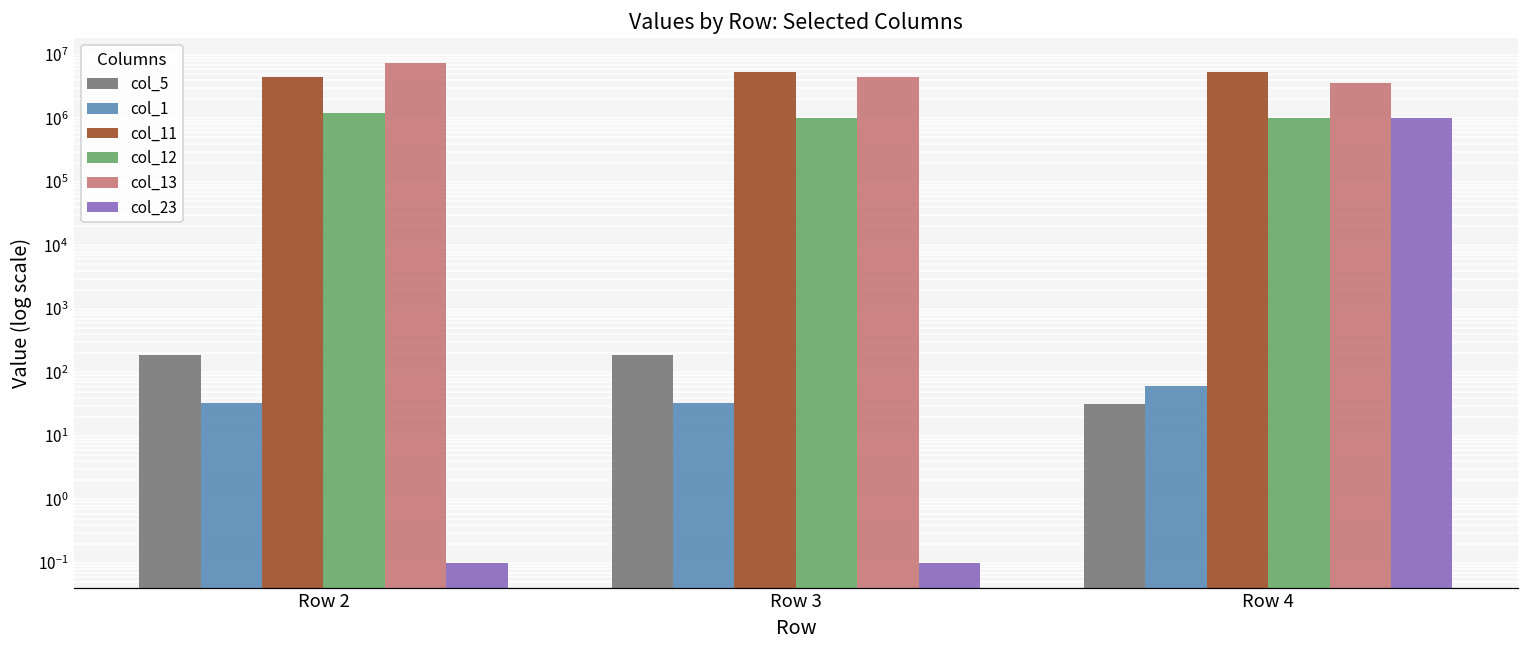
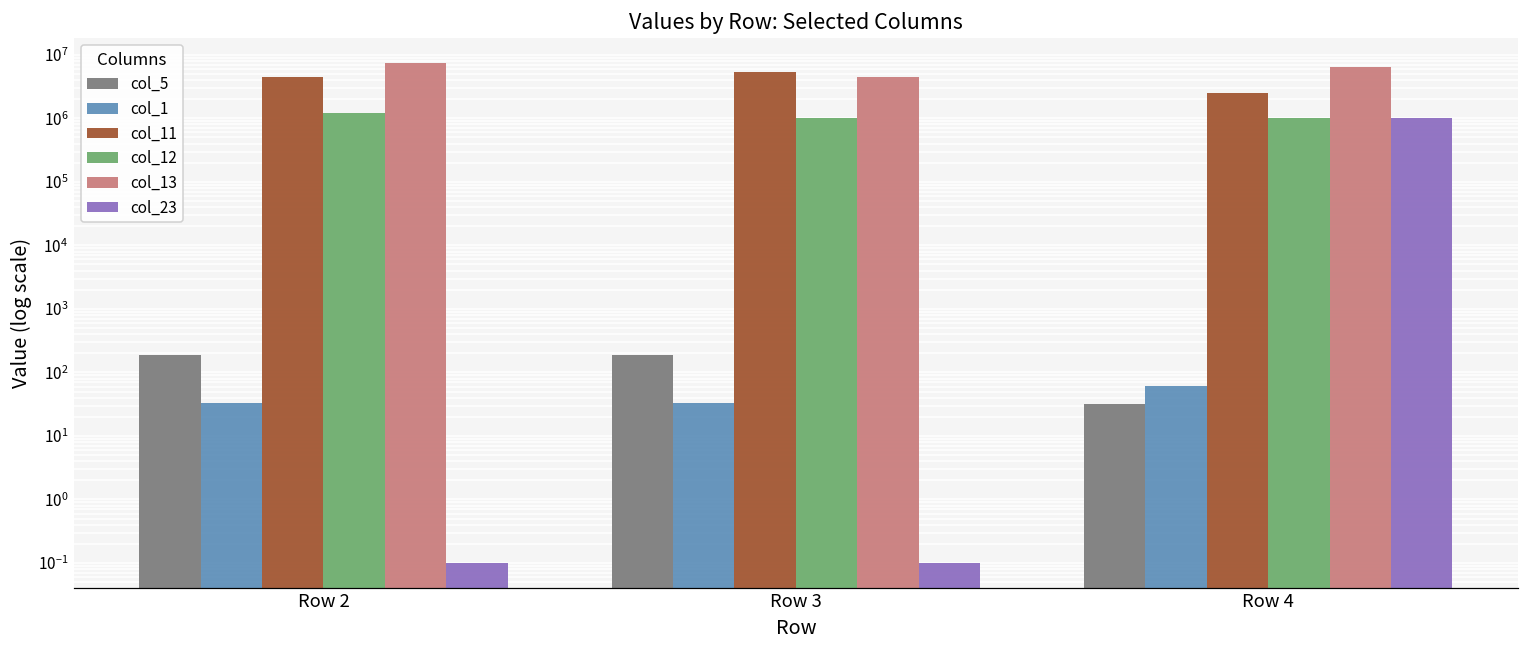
  {
    "col_11": {
      "Row 2": 4000000,
      "Row 3": 5000000,
-     "Row 4": 5000000
+     "Row 4": 3000000
    },
    "col_13": {
      "Row 2": 7000000,
      "Row 3": 5000000,
-     "Row 4": 4000000
+     "Row 4": 6000000
    }
  }
